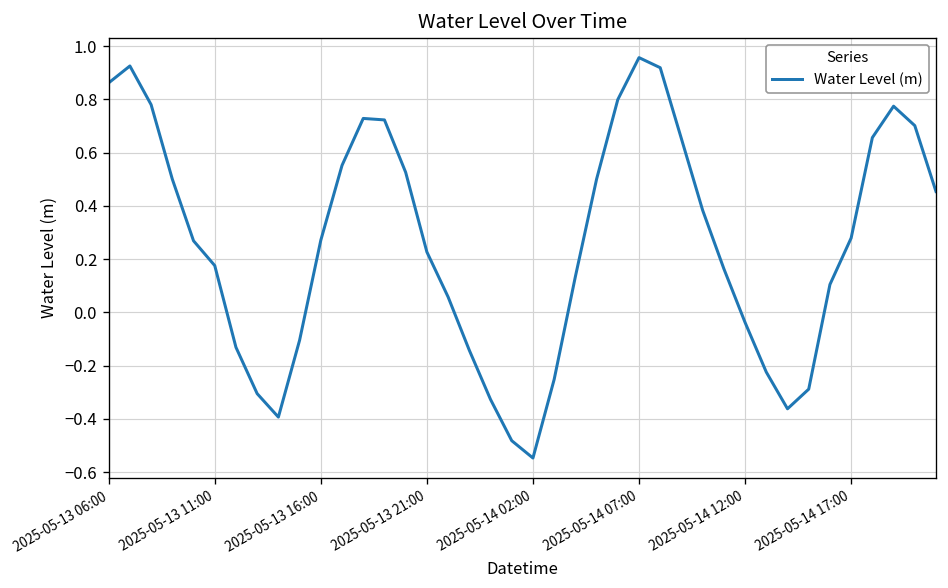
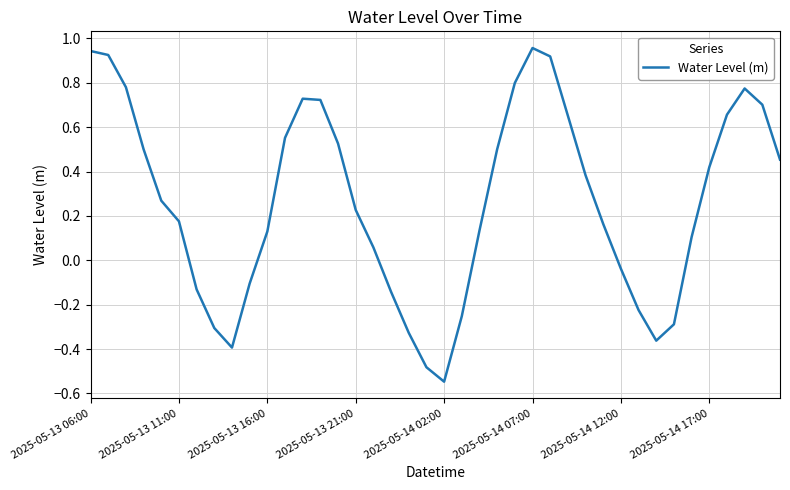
  {
-   "2025-05-13 06:00": 0.86,
+   "2025-05-13 06:00": 0.94,
    "2025-05-13 11:00": 0.18,
-   "2025-05-13 16:00": 0.27,
+   "2025-05-13 16:00": 0.13,
    "2025-05-13 21:00": 0.23,
    "2025-05-14 02:00": -0.55,
    "2025-05-14 07:00": 0.96,
    "2025-05-14 12:00": -0.04,
-   "2025-05-14 17:00": 0.28
+   "2025-05-14 17:00": 0.42
  }
